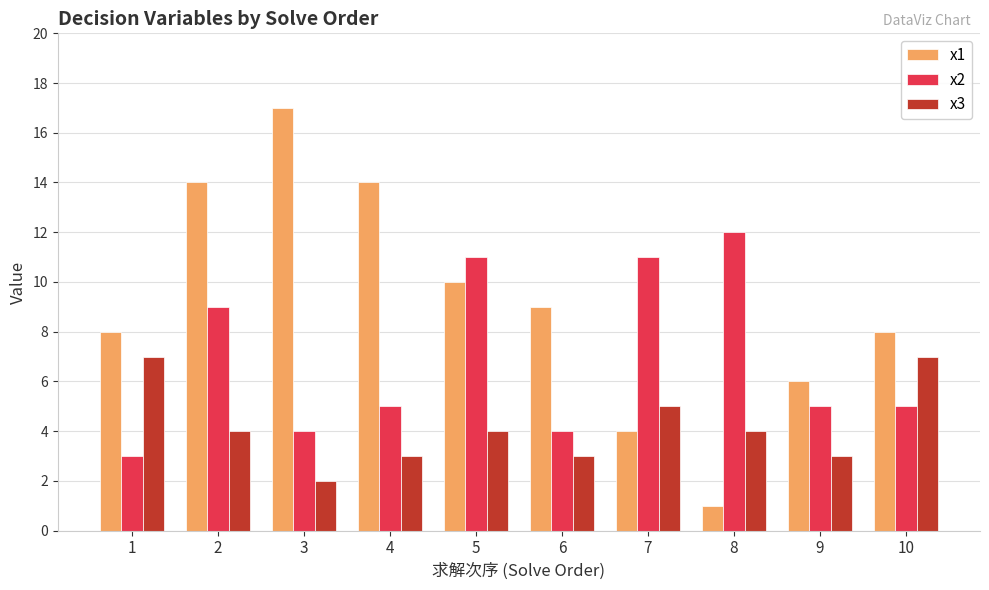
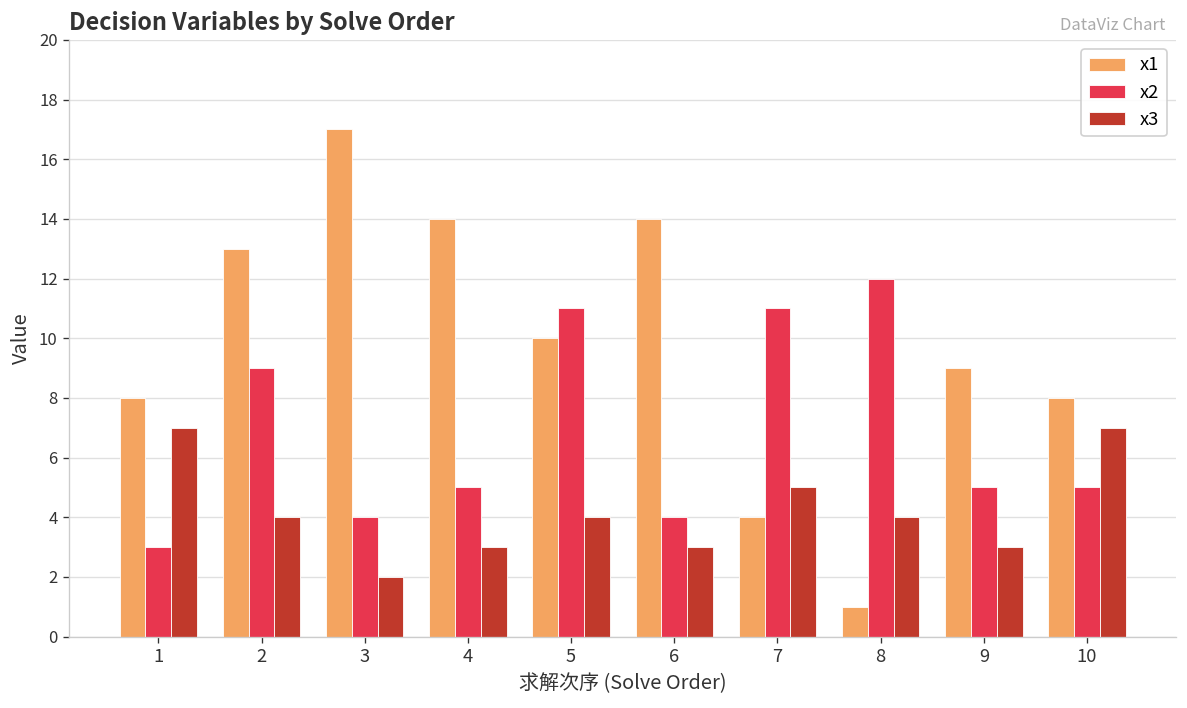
  {
    "x1": {
      "1": 8,
-     "2": 14,
+     "2": 13,
      "3": 17,
      "4": 14,
      "5": 10,
-     "6": 9,
+     "6": 14,
      "7": 4,
      "8": 1,
-     "9": 6,
+     "9": 9,
      "10": 8
    }
  }
